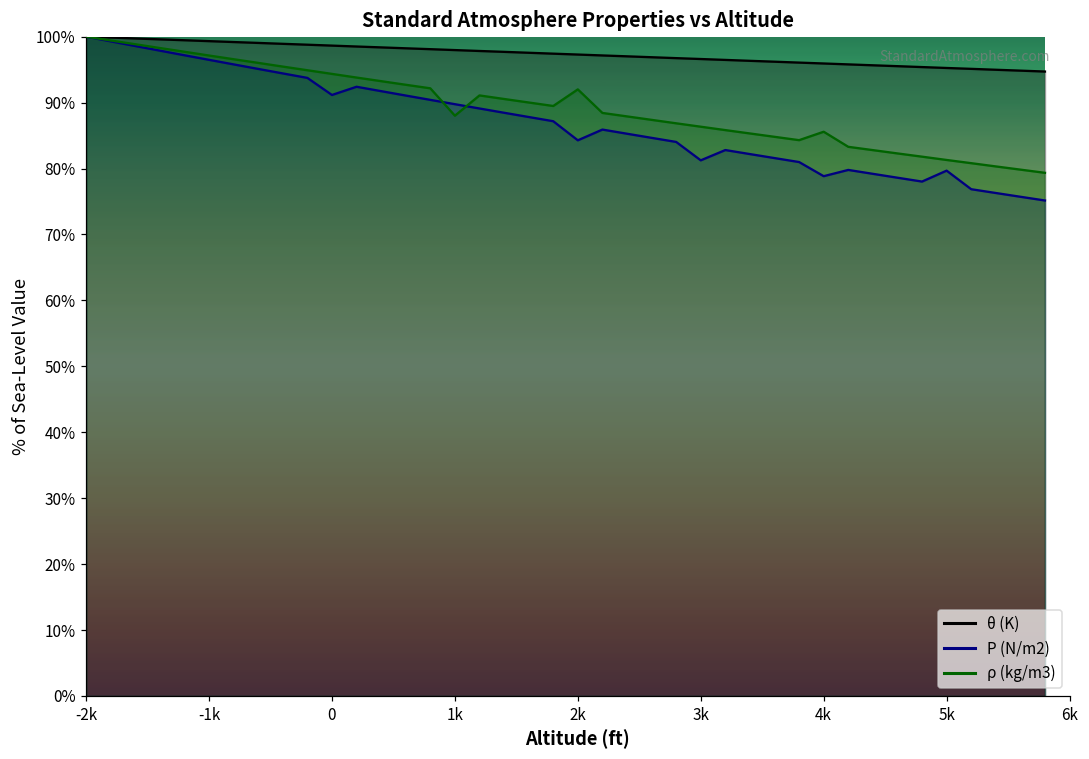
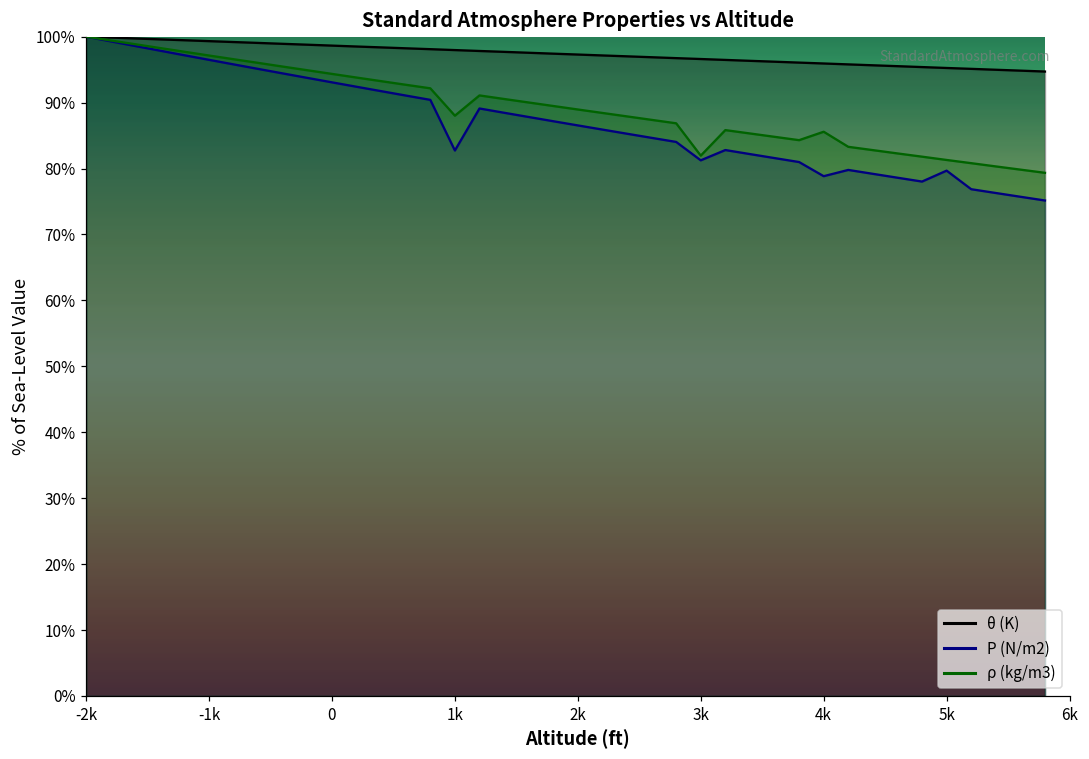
  {
    "P (N/m2)": {
      "-1k": "96%",
-     "0": "91%",
-     "1k": "90%",
-     "2k": "84%",
+     "0": "93%",
+     "1k": "83%",
+     "2k": "87%",
      "3k": "81%",
      "4k": "79%",
      "5k": "80%"
    },
    "ρ (kg/m3)": {
      "-1k": "97%",
      "0": "94%",
      "1k": "88%",
-     "2k": "92%",
-     "3k": "86%",
+     "2k": "89%",
+     "3k": "82%",
      "4k": "86%",
      "5k": "81%"
    }
  }
